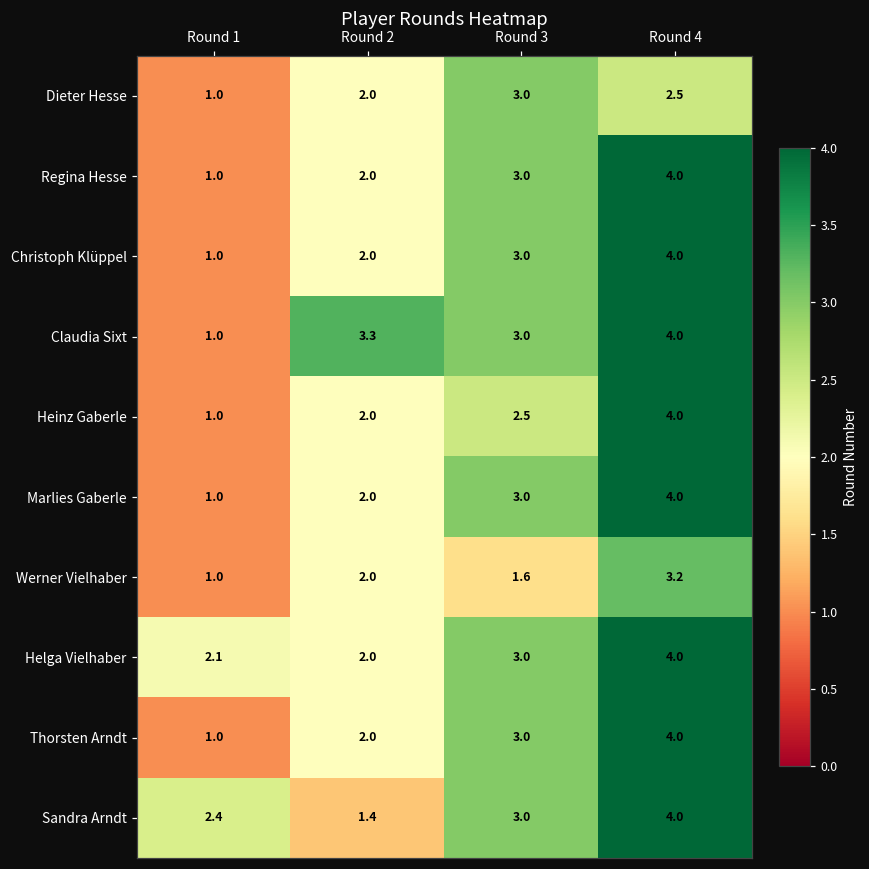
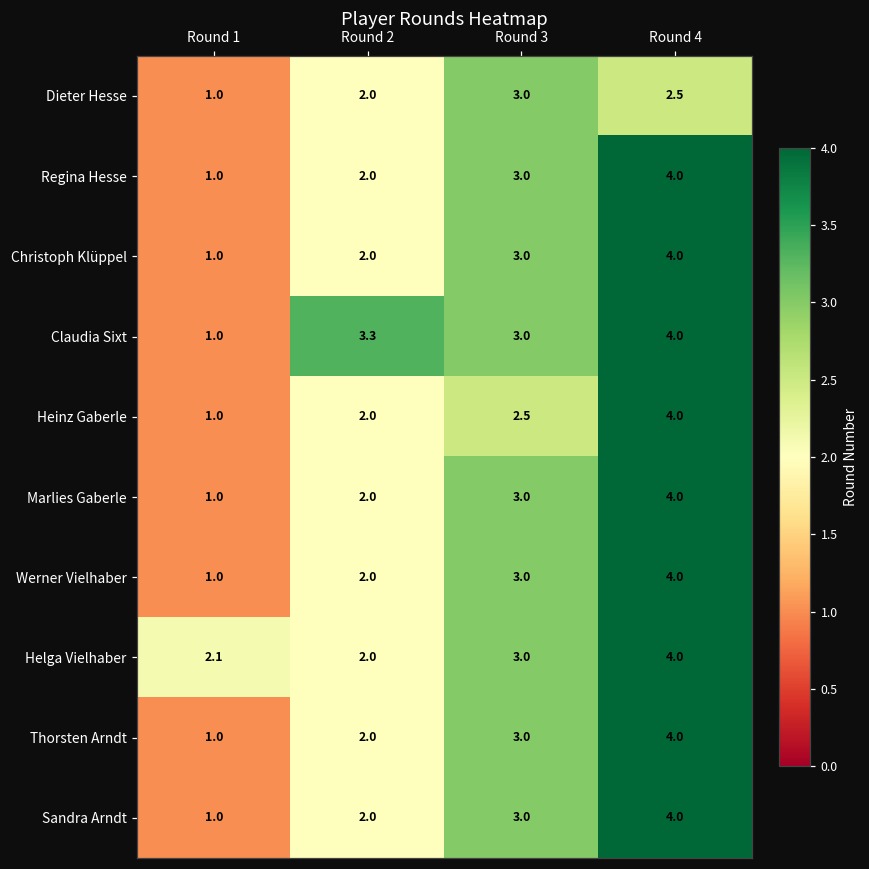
  {
    "Dieter Hesse": {
      "Round 1": 1.0,
      "Round 2": 2.0,
      "Round 3": 3.0,
      "Round 4": 2.5
    },
    "Regina Hesse": {
      "Round 1": 1.0,
      "Round 2": 2.0,
      "Round 3": 3.0,
      "Round 4": 4.0
    },
    "Christoph Klüppel": {
      "Round 1": 1.0,
      "Round 2": 2.0,
      "Round 3": 3.0,
      "Round 4": 4.0
    },
    "Claudia Sixt": {
      "Round 1": 1.0,
      "Round 2": 3.3,
      "Round 3": 3.0,
      "Round 4": 4.0
    },
    "Heinz Gaberle": {
      "Round 1": 1.0,
      "Round 2": 2.0,
      "Round 3": 2.5,
      "Round 4": 4.0
    },
    "Marlies Gaberle": {
      "Round 1": 1.0,
      "Round 2": 2.0,
      "Round 3": 3.0,
      "Round 4": 4.0
    },
    "Werner Vielhaber": {
      "Round 1": 1.0,
      "Round 2": 2.0,
-     "Round 3": 1.6,
-     "Round 4": 3.2
+     "Round 3": 3.0,
+     "Round 4": 4.0
    },
    "Helga Vielhaber": {
      "Round 1": 2.1,
      "Round 2": 2.0,
      "Round 3": 3.0,
      "Round 4": 4.0
    },
    "Thorsten Arndt": {
      "Round 1": 1.0,
      "Round 2": 2.0,
      "Round 3": 3.0,
      "Round 4": 4.0
    },
    "Sandra Arndt": {
-     "Round 1": 2.4,
-     "Round 2": 1.4,
+     "Round 1": 1.0,
+     "Round 2": 2.0,
      "Round 3": 3.0,
      "Round 4": 4.0
    }
  }
